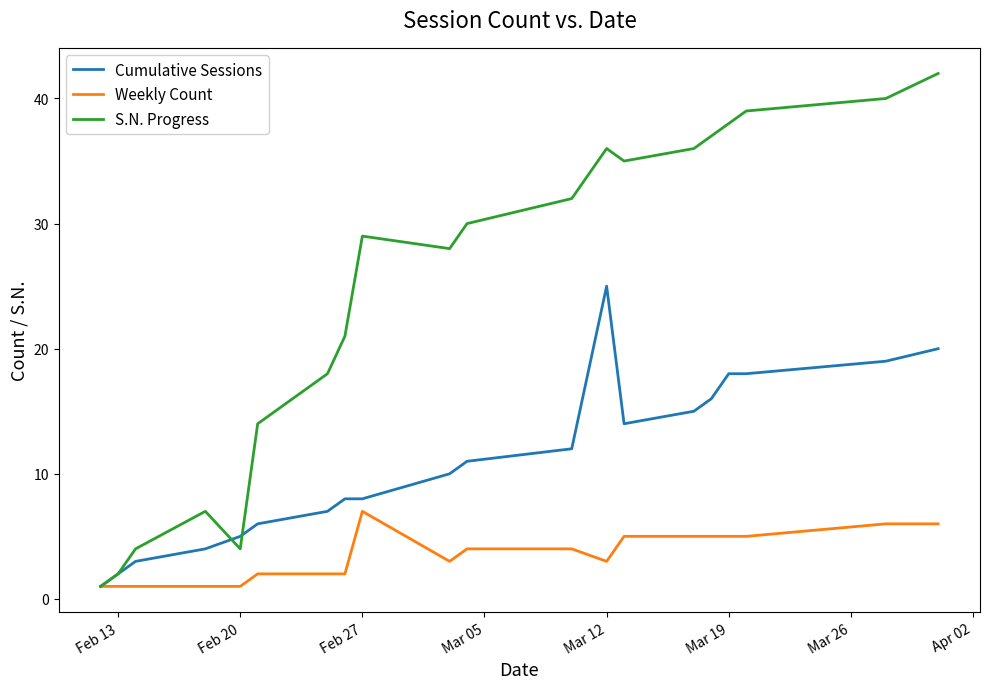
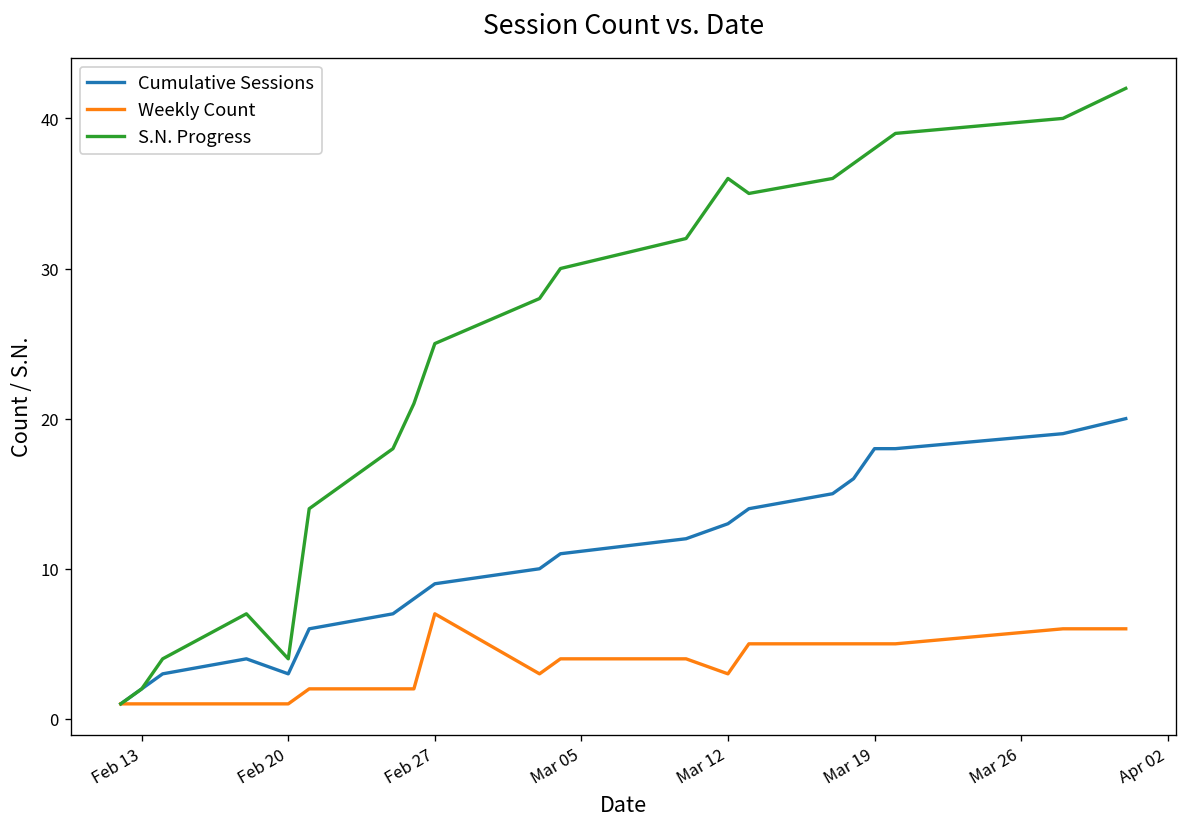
  {
    "Cumulative Sessions": {
-     "Feb 20": 5,
-     "Feb 27": 8,
-     "Mar 12": 25,
+     "Feb 20": 3,
+     "Feb 27": 9,
+     "Mar 12": 13,
      "Mar 19": 18
    },
    "Weekly Count": {
      "Feb 13": 1,
      "Feb 20": 1,
      "Feb 27": 7,
      "Mar 12": 3,
      "Mar 19": 5
    },
    "S.N. Progress": {
      "Feb 20": 4,
-     "Feb 27": 29,
+     "Feb 27": 25,
      "Mar 12": 36,
      "Mar 19": 38
    }
  }
